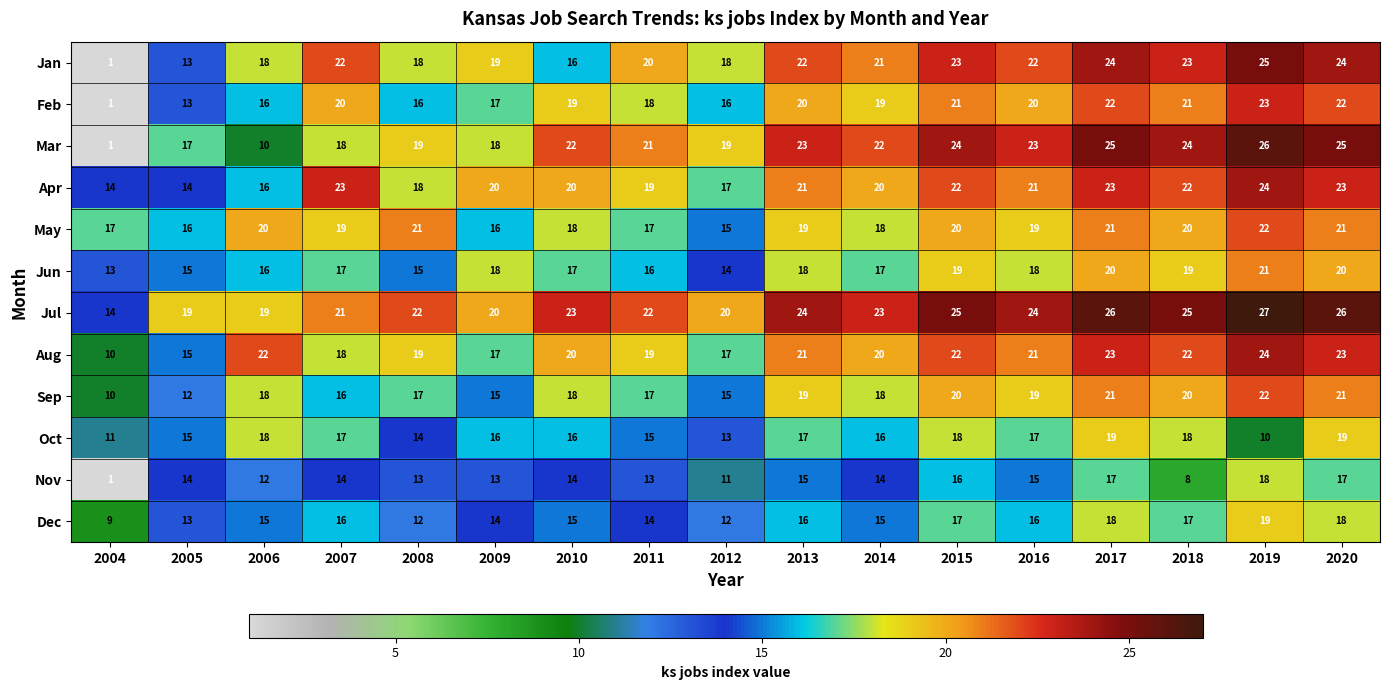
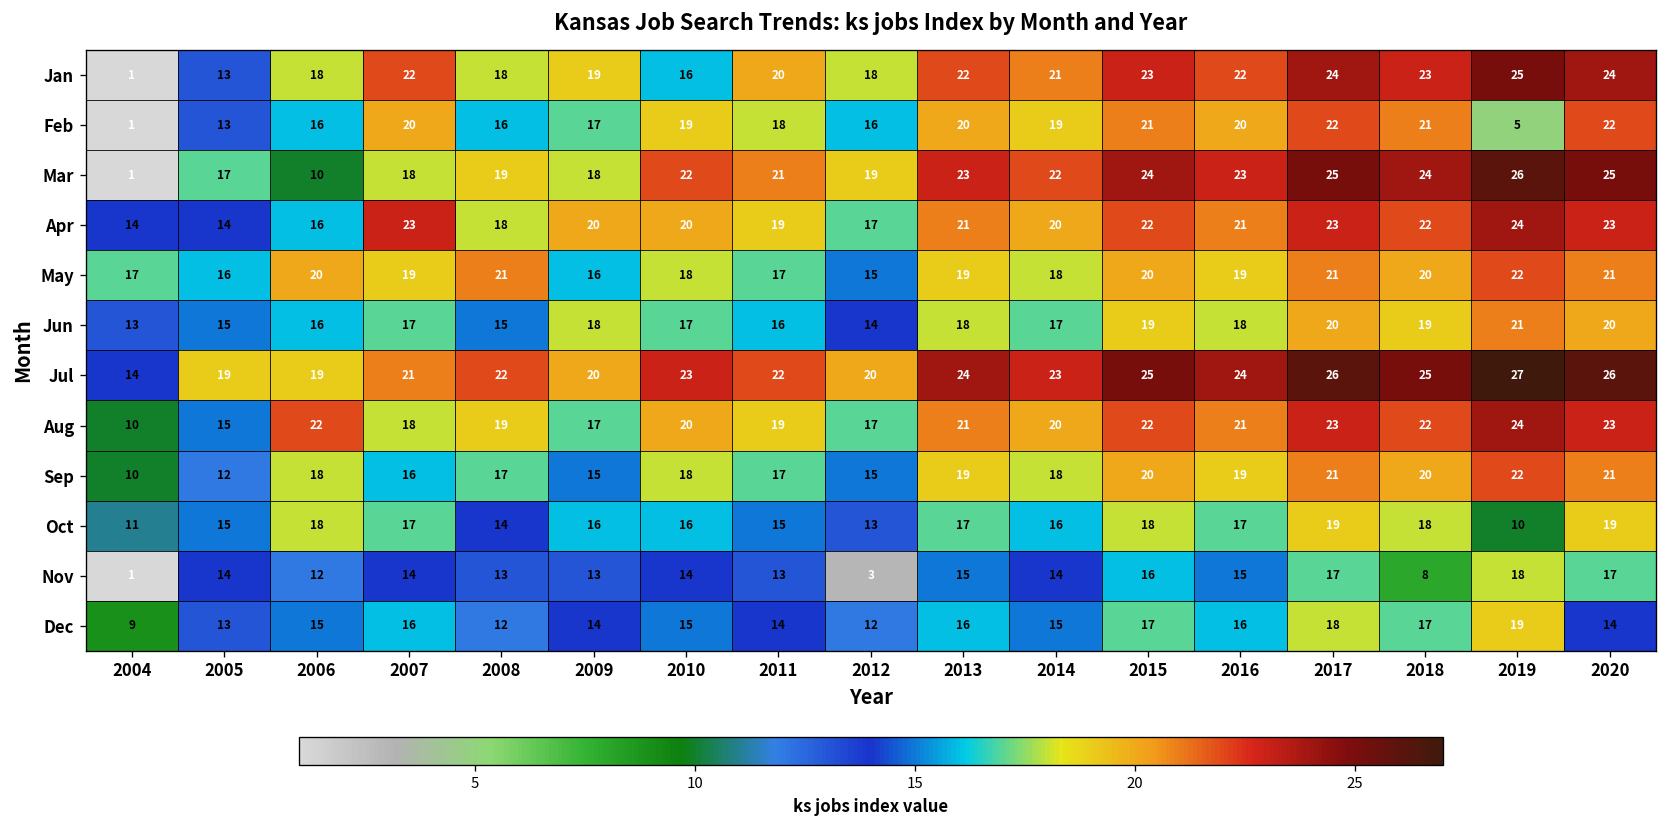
  {
    "Jan": {
      "2005": 13,
      "2006": 18,
      "2007": 22,
      "2008": 18,
      "2009": 19,
      "2010": 16,
      "2011": 20,
      "2012": 18,
      "2013": 22,
      "2014": 21,
      "2015": 23,
      "2016": 22,
      "2017": 24,
      "2018": 23,
      "2019": 25,
      "2020": 24
    },
    "Feb": {
      "2005": 13,
      "2006": 16,
      "2007": 20,
      "2008": 16,
      "2009": 17,
      "2010": 19,
      "2011": 18,
      "2012": 16,
      "2013": 20,
      "2014": 19,
      "2015": 21,
      "2016": 20,
      "2017": 22,
      "2018": 21,
-     "2019": 23,
+     "2019": 5,
      "2020": 22
    },
    "Mar": {
      "2005": 17,
      "2006": 10,
      "2007": 18,
      "2008": 19,
      "2009": 18,
      "2010": 22,
      "2011": 21,
      "2012": 19,
      "2013": 23,
      "2014": 22,
      "2015": 24,
      "2016": 23,
      "2017": 25,
      "2018": 24,
      "2019": 26,
      "2020": 25
    },
    "Apr": {
      "2004": 14,
      "2005": 14,
      "2006": 16,
      "2007": 23,
      "2008": 18,
      "2009": 20,
      "2010": 20,
      "2011": 19,
      "2012": 17,
      "2013": 21,
      "2014": 20,
      "2015": 22,
      "2016": 21,
      "2017": 23,
      "2018": 22,
      "2019": 24,
      "2020": 23
    },
    "May": {
      "2004": 17,
      "2005": 16,
      "2006": 20,
      "2007": 19,
      "2008": 21,
      "2009": 16,
      "2010": 18,
      "2011": 17,
      "2012": 15,
      "2013": 19,
      "2014": 18,
      "2015": 20,
      "2016": 19,
      "2017": 21,
      "2018": 20,
      "2019": 22,
      "2020": 21
    },
    "Jun": {
      "2004": 13,
      "2005": 15,
      "2006": 16,
      "2007": 17,
      "2008": 15,
      "2009": 18,
      "2010": 17,
      "2011": 16,
      "2012": 14,
      "2013": 18,
      "2014": 17,
      "2015": 19,
      "2016": 18,
      "2017": 20,
      "2018": 19,
      "2019": 21,
      "2020": 20
    },
    "Jul": {
      "2004": 14,
      "2005": 19,
      "2006": 19,
      "2007": 21,
      "2008": 22,
      "2009": 20,
      "2010": 23,
      "2011": 22,
      "2012": 20,
      "2013": 24,
      "2014": 23,
      "2015": 25,
      "2016": 24,
      "2017": 26,
      "2018": 25,
      "2019": 27,
      "2020": 26
    },
    "Aug": {
      "2004": 10,
      "2005": 15,
      "2006": 22,
      "2007": 18,
      "2008": 19,
      "2009": 17,
      "2010": 20,
      "2011": 19,
      "2012": 17,
      "2013": 21,
      "2014": 20,
      "2015": 22,
      "2016": 21,
      "2017": 23,
      "2018": 22,
      "2019": 24,
      "2020": 23
    },
    "Sep": {
      "2004": 10,
      "2005": 12,
      "2006": 18,
      "2007": 16,
      "2008": 17,
      "2009": 15,
      "2010": 18,
      "2011": 17,
      "2012": 15,
      "2013": 19,
      "2014": 18,
      "2015": 20,
      "2016": 19,
      "2017": 21,
      "2018": 20,
      "2019": 22,
      "2020": 21
    },
    "Oct": {
      "2004": 11,
      "2005": 15,
      "2006": 18,
      "2007": 17,
      "2008": 14,
      "2009": 16,
      "2010": 16,
      "2011": 15,
      "2012": 13,
      "2013": 17,
      "2014": 16,
      "2015": 18,
      "2016": 17,
      "2017": 19,
      "2018": 18,
      "2019": 10,
      "2020": 19
    },
    "Nov": {
      "2005": 14,
      "2006": 12,
      "2007": 14,
      "2008": 13,
      "2009": 13,
      "2010": 14,
      "2011": 13,
-     "2012": 11,
+     "2012": 3,
      "2013": 15,
      "2014": 14,
      "2015": 16,
      "2016": 15,
      "2017": 17,
      "2018": 8,
      "2019": 18,
      "2020": 17
    },
    "Dec": {
      "2004": 9,
      "2005": 13,
      "2006": 15,
      "2007": 16,
      "2008": 12,
      "2009": 14,
      "2010": 15,
      "2011": 14,
      "2012": 12,
      "2013": 16,
      "2014": 15,
      "2015": 17,
      "2016": 16,
      "2017": 18,
      "2018": 17,
      "2019": 19,
-     "2020": 18
+     "2020": 14
    }
  }
